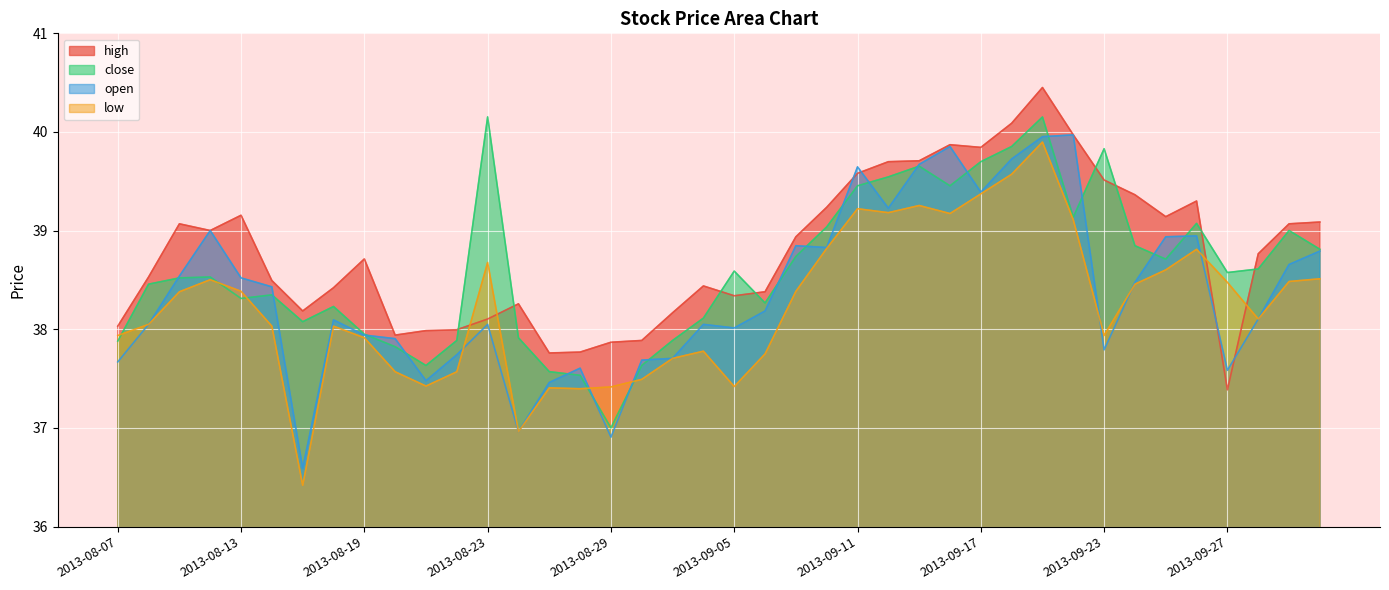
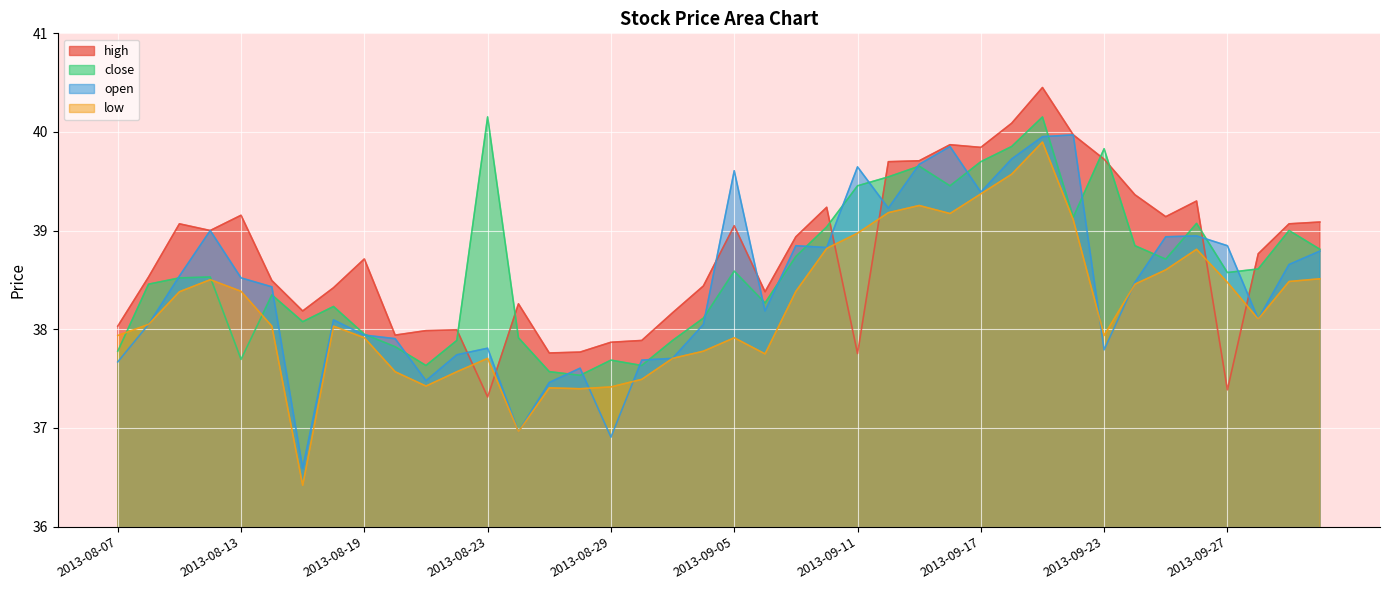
  {
    "high": {
      "2013-08-07": 38.0,
      "2013-08-13": 39.2,
      "2013-08-19": 38.7,
-     "2013-08-23": 38.1,
+     "2013-08-23": 37.3,
      "2013-08-29": 37.9,
-     "2013-09-05": 38.3,
-     "2013-09-11": 39.6,
+     "2013-09-05": 39.1,
+     "2013-09-11": 37.8,
      "2013-09-17": 39.8,
-     "2013-09-23": 39.5,
+     "2013-09-23": 39.7,
      "2013-09-27": 37.4
    },
    "close": {
-     "2013-08-07": 37.9,
-     "2013-08-13": 38.3,
+     "2013-08-07": 37.8,
+     "2013-08-13": 37.7,
      "2013-08-23": 40.2,
-     "2013-08-29": 37.0,
+     "2013-08-29": 37.7,
      "2013-09-05": 38.6,
      "2013-09-11": 39.5,
      "2013-09-17": 39.7,
      "2013-09-23": 39.8,
      "2013-09-27": 38.6
    },
    "open": {
      "2013-08-07": 37.7,
      "2013-08-13": 38.5,
-     "2013-08-23": 38.1,
+     "2013-08-23": 37.8,
      "2013-08-29": 36.9,
-     "2013-09-05": 38.0,
+     "2013-09-05": 39.6,
      "2013-09-11": 39.6,
      "2013-09-23": 37.8,
-     "2013-09-27": 37.6
+     "2013-09-27": 38.8
    },
    "low": {
      "2013-08-07": 37.9,
      "2013-08-13": 38.4,
      "2013-08-19": 37.9,
-     "2013-08-23": 38.7,
+     "2013-08-23": 37.7,
      "2013-08-29": 37.4,
-     "2013-09-05": 37.4,
-     "2013-09-11": 39.2,
+     "2013-09-05": 37.9,
+     "2013-09-11": 39.0,
      "2013-09-23": 37.9,
      "2013-09-27": 38.5
    }
  }
